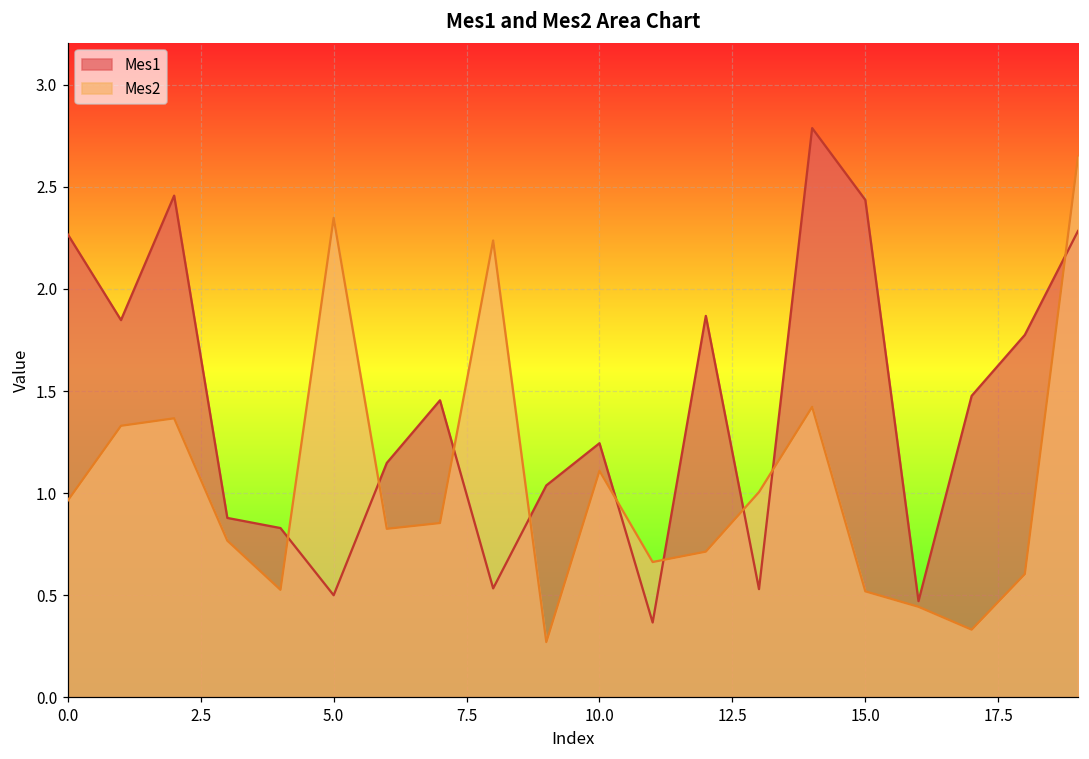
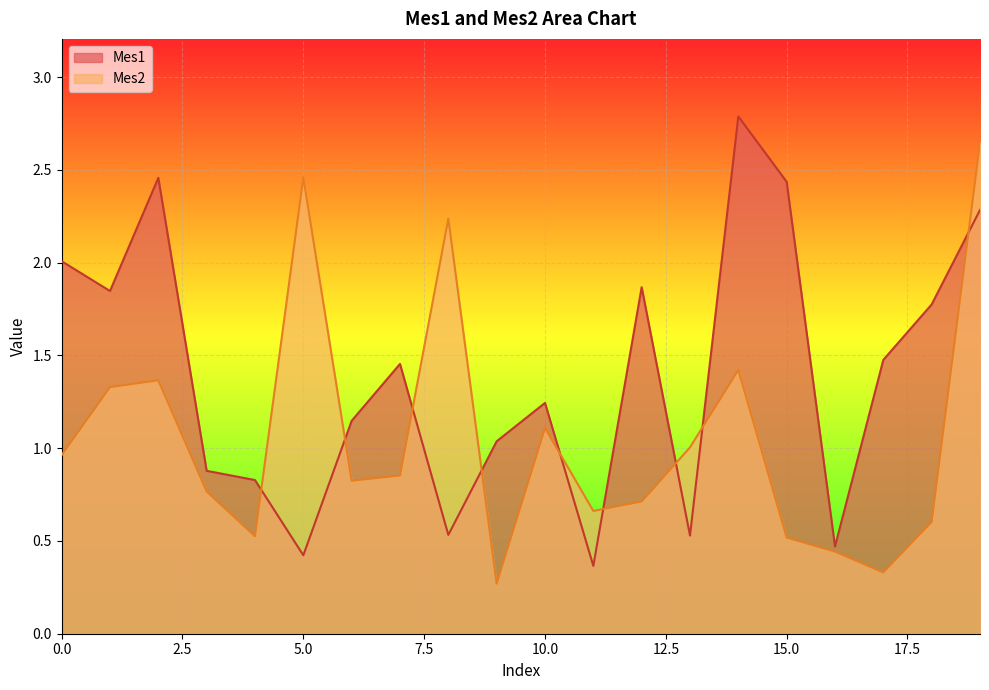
  {
    "Mes1": {
-     "0.0": 2.27,
-     "5.0": 0.50,
+     "0.0": 2.01,
+     "5.0": 0.42,
      "10.0": 1.24,
      "15.0": 2.44
    },
    "Mes2": {
      "0.0": 0.96,
-     "5.0": 2.35,
+     "5.0": 2.46,
      "10.0": 1.11,
      "15.0": 0.52
    }
  }
